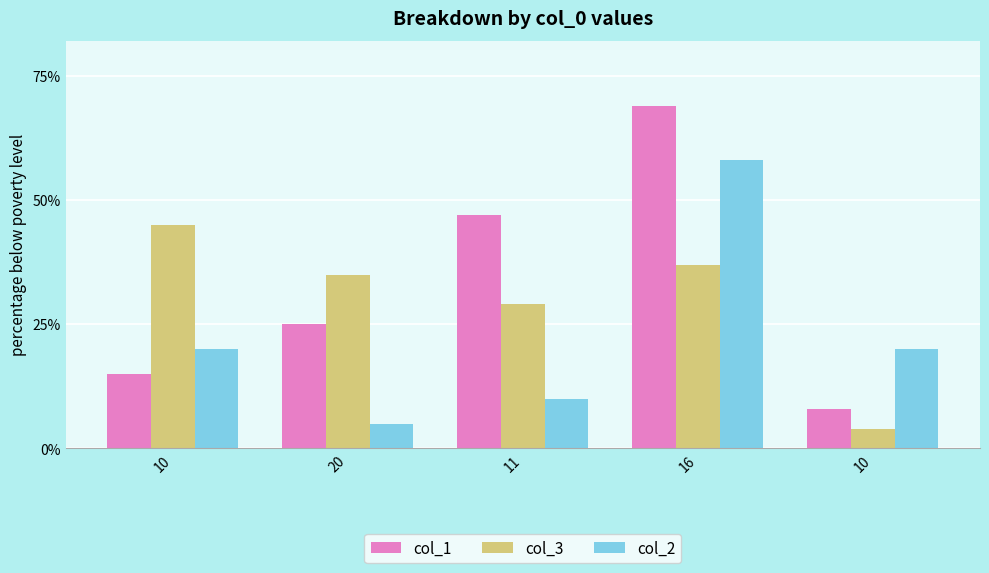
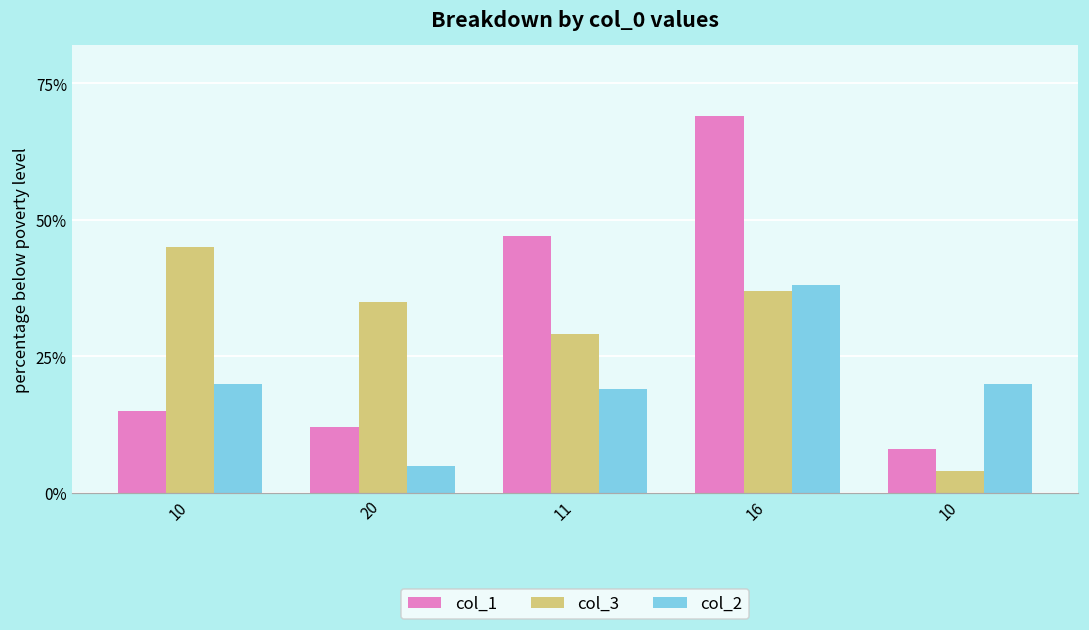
  {
    "col_1": {
-     "20": "25%",
+     "20": "12%",
      "11": "47%",
      "16": "69%"
    },
    "col_3": {
      "20": "35%",
      "11": "29%",
      "16": "37%"
    },
    "col_2": {
      "20": "5%",
-     "11": "10%",
-     "16": "58%"
+     "11": "19%",
+     "16": "38%"
    }
  }
